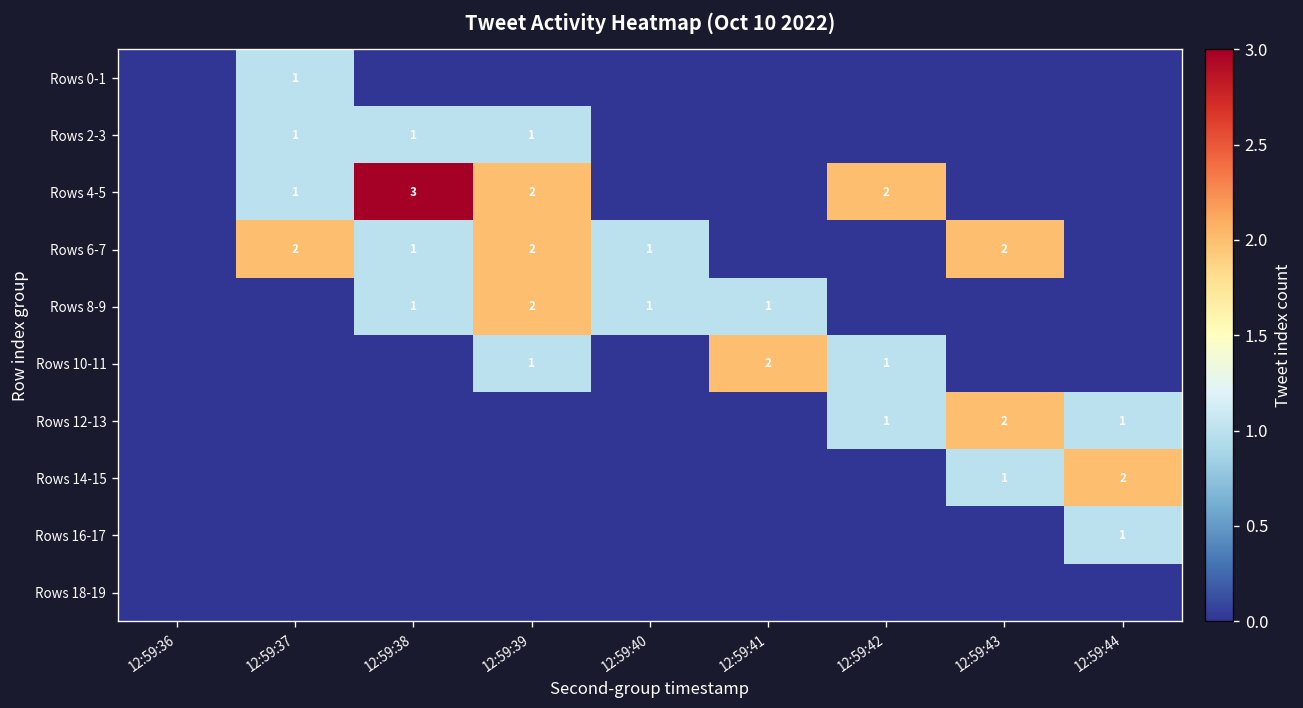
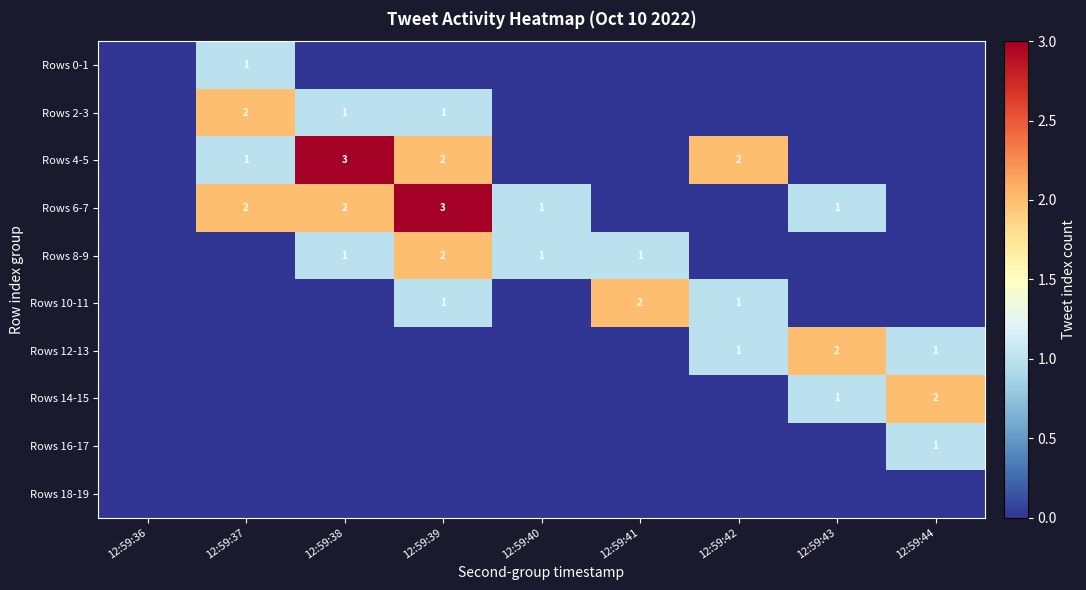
  {
    "Rows 0-1": {
      "12:59:37": 1
    },
    "Rows 2-3": {
-     "12:59:37": 1,
+     "12:59:37": 2,
      "12:59:38": 1,
      "12:59:39": 1
    },
    "Rows 4-5": {
      "12:59:37": 1,
      "12:59:38": 3,
      "12:59:39": 2,
      "12:59:42": 2
    },
    "Rows 6-7": {
      "12:59:37": 2,
-     "12:59:38": 1,
-     "12:59:39": 2,
+     "12:59:38": 2,
+     "12:59:39": 3,
      "12:59:40": 1,
-     "12:59:43": 2
+     "12:59:43": 1
    },
    "Rows 8-9": {
      "12:59:38": 1,
      "12:59:39": 2,
      "12:59:40": 1,
      "12:59:41": 1
    },
    "Rows 10-11": {
      "12:59:39": 1,
      "12:59:41": 2,
      "12:59:42": 1
    },
    "Rows 12-13": {
      "12:59:42": 1,
      "12:59:43": 2,
      "12:59:44": 1
    },
    "Rows 14-15": {
      "12:59:43": 1,
      "12:59:44": 2
    },
    "Rows 16-17": {
      "12:59:44": 1
    }
  }
